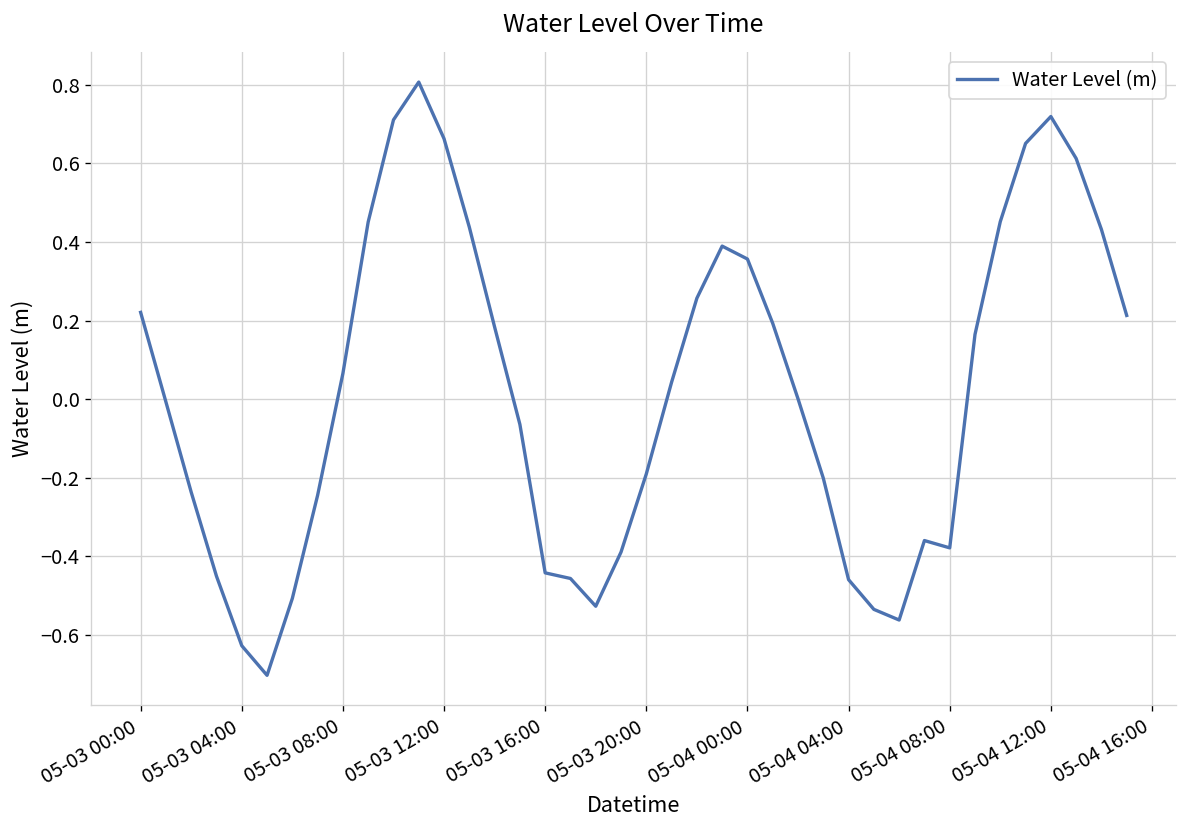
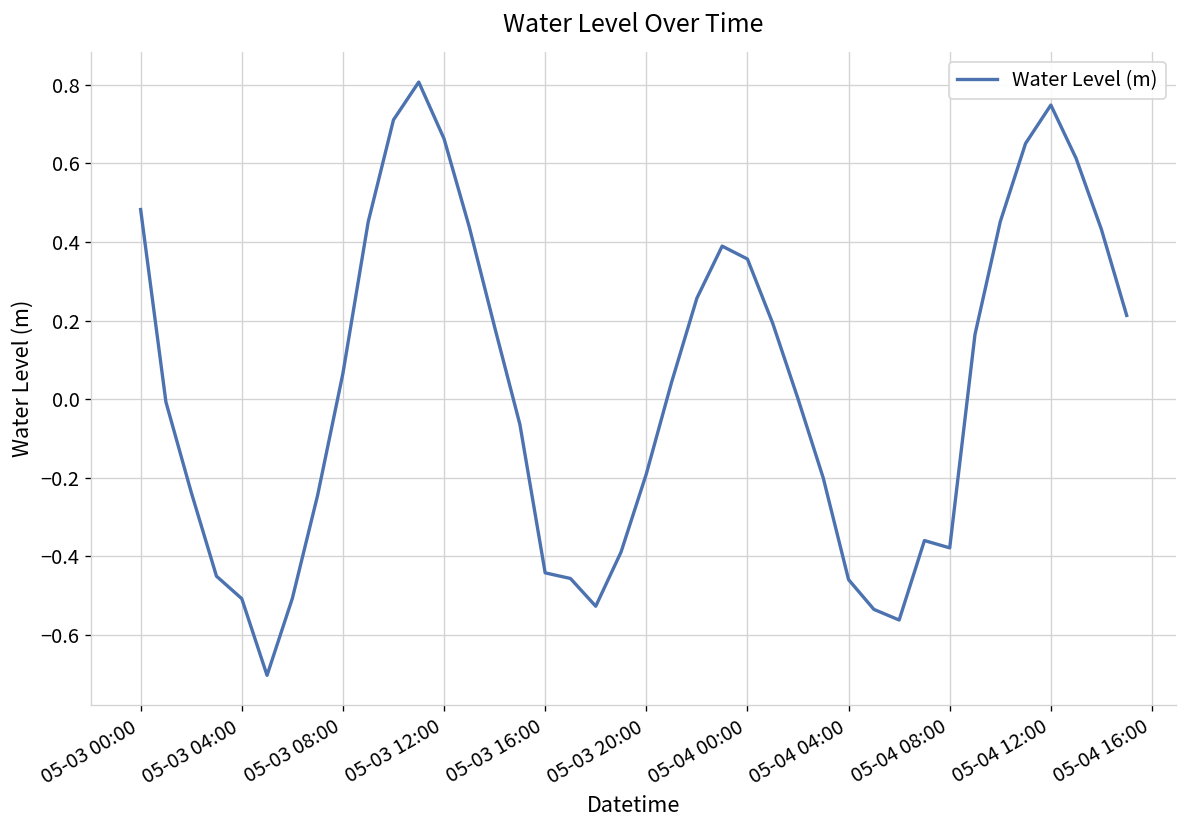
  {
-   "05-03 00:00": 0.22,
-   "05-03 04:00": -0.63,
+   "05-03 00:00": 0.48,
+   "05-03 04:00": -0.51,
    "05-03 08:00": 0.07,
    "05-03 12:00": 0.66,
    "05-03 16:00": -0.44,
    "05-03 20:00": -0.19,
    "05-04 00:00": 0.36,
    "05-04 04:00": -0.46,
    "05-04 08:00": -0.38,
-   "05-04 12:00": 0.72
+   "05-04 12:00": 0.75
  }
